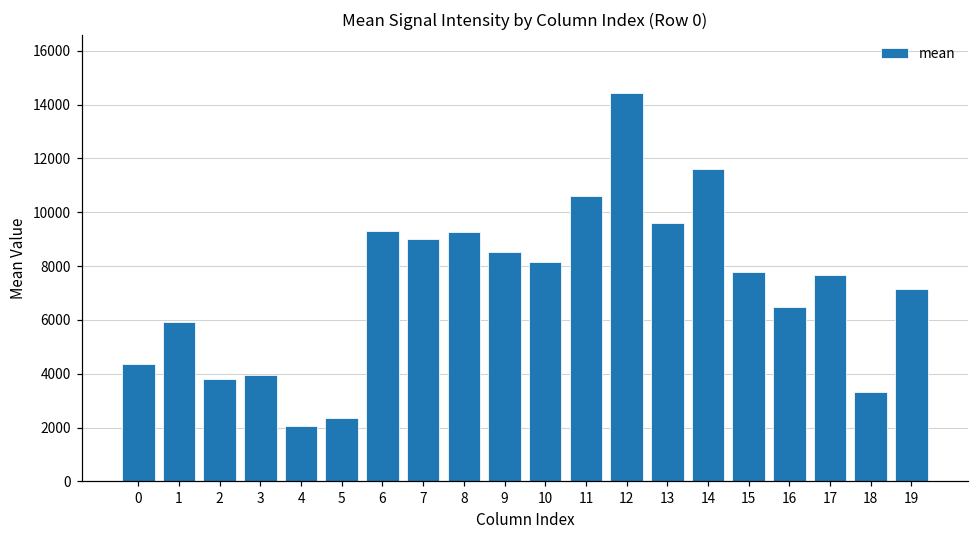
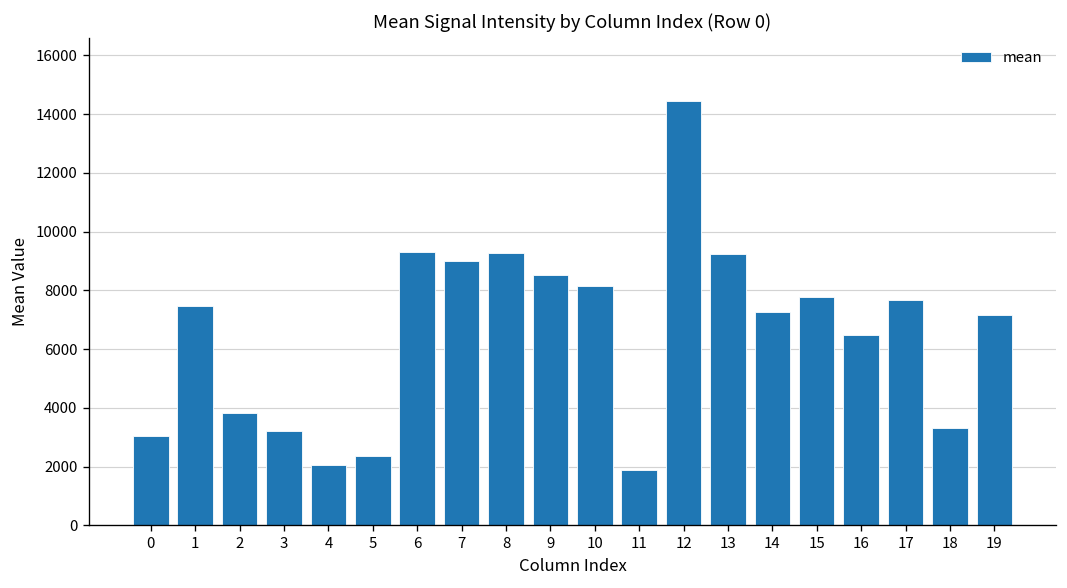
  {
-   "0": 4400,
-   "1": 5900,
+   "0": 3000,
+   "1": 7500,
    "2": 3800,
-   "3": 4000,
+   "3": 3200,
    "4": 2100,
    "5": 2400,
    "6": 9300,
    "7": 9000,
    "8": 9300,
    "9": 8500,
    "10": 8200,
-   "11": 10600,
+   "11": 1900,
    "12": 14400,
-   "13": 9600,
-   "14": 11600,
+   "13": 9200,
+   "14": 7300,
    "15": 7800,
    "16": 6500,
    "17": 7700,
    "18": 3300,
    "19": 7200
  }
